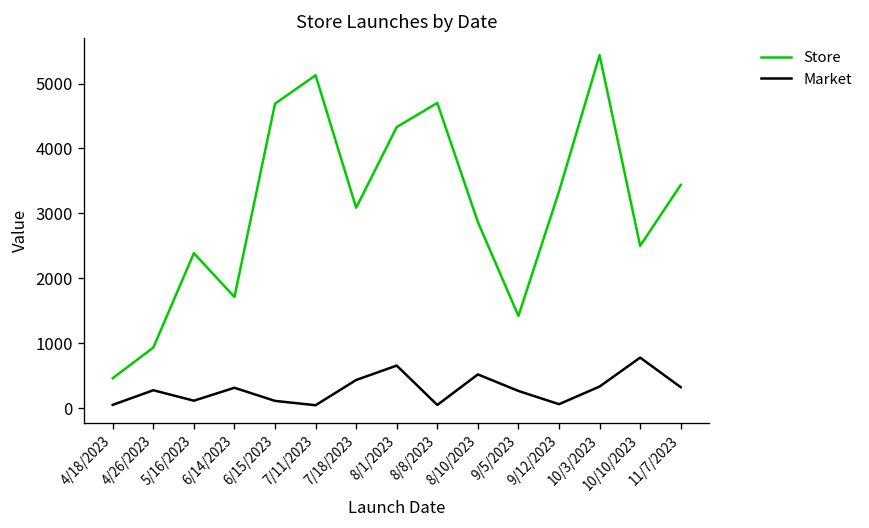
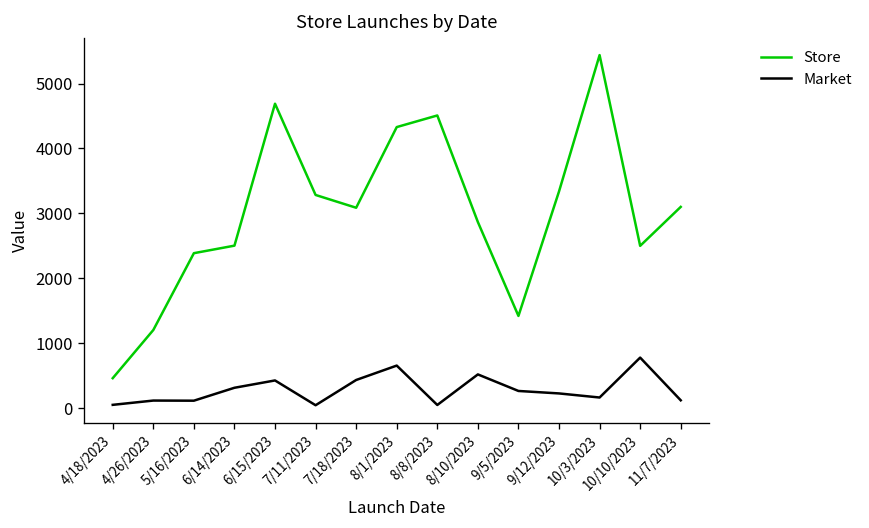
  {
    "Store": {
      "4/18/2023": 500,
-     "4/26/2023": 900,
+     "4/26/2023": 1200,
      "5/16/2023": 2400,
-     "6/14/2023": 1700,
+     "6/14/2023": 2500,
      "6/15/2023": 4700,
-     "7/11/2023": 5100,
+     "7/11/2023": 3300,
      "7/18/2023": 3100,
      "8/1/2023": 4300,
-     "8/8/2023": 4700,
+     "8/8/2023": 4500,
      "8/10/2023": 2900,
      "9/5/2023": 1400,
      "9/12/2023": 3300,
      "10/3/2023": 5400,
      "10/10/2023": 2500,
-     "11/7/2023": 3400
+     "11/7/2023": 3100
    },
    "Market": {
      "4/18/2023": 100,
-     "4/26/2023": 300,
+     "4/26/2023": 100,
      "5/16/2023": 100,
      "6/14/2023": 300,
-     "6/15/2023": 100,
+     "6/15/2023": 400,
      "7/11/2023": 0,
      "7/18/2023": 400,
      "8/1/2023": 700,
      "8/8/2023": 0,
      "8/10/2023": 500,
      "9/5/2023": 300,
-     "9/12/2023": 100,
-     "10/3/2023": 300,
+     "9/12/2023": 200,
+     "10/3/2023": 200,
      "10/10/2023": 800,
-     "11/7/2023": 300
+     "11/7/2023": 100
    }
  }
